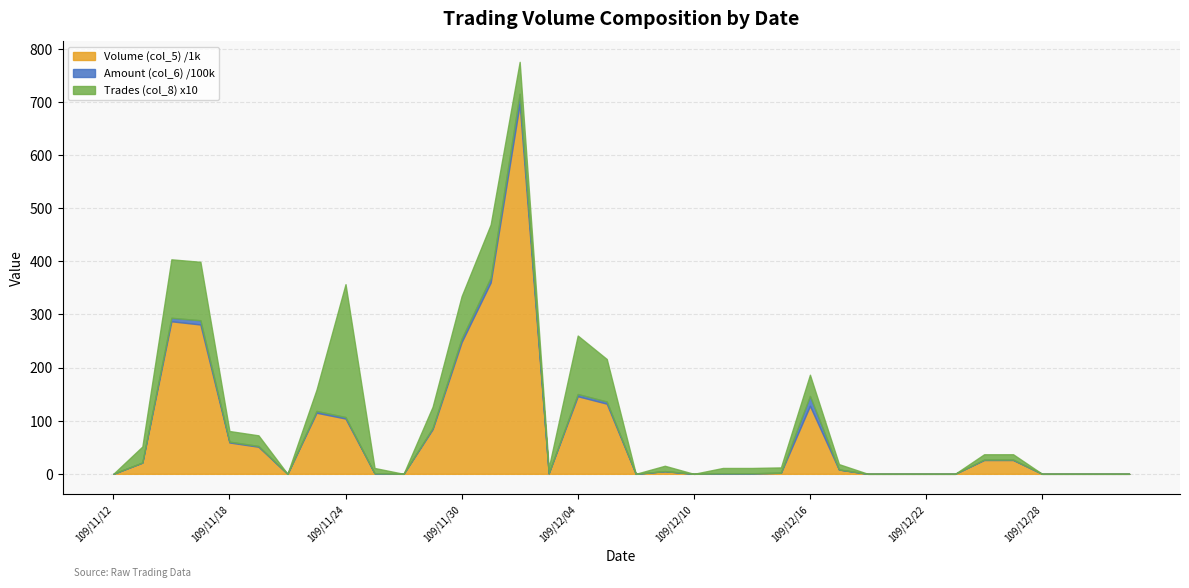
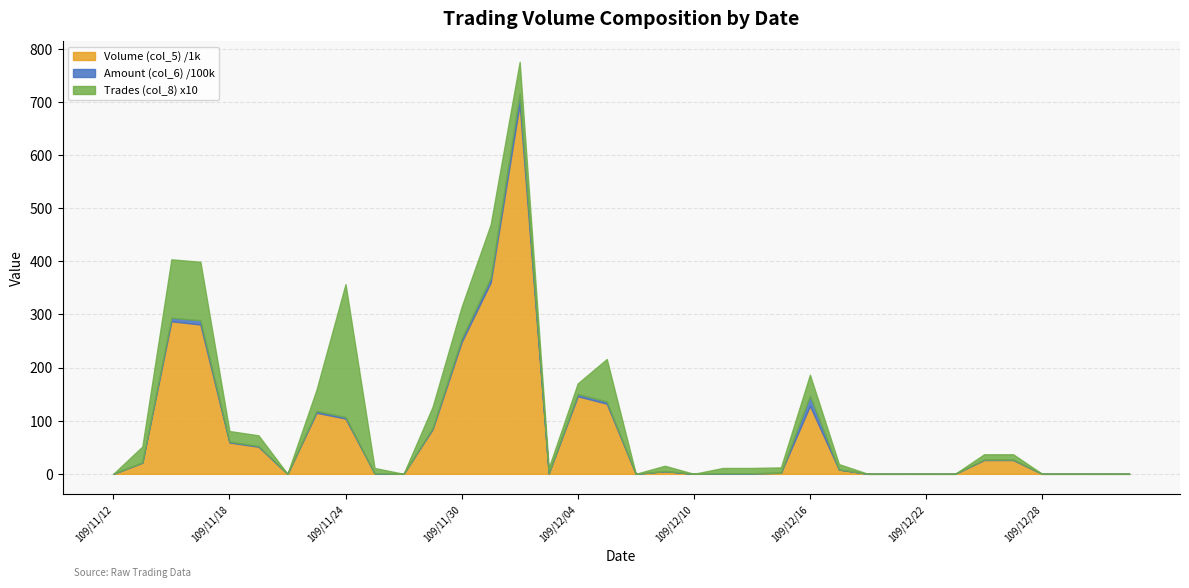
  {
    "Volume (col_5) /1k": {
      "109/11/30": 250,
      "109/12/16": 130
    },
    "Amount (col_6) /100k": {
      "109/11/30": 10,
      "109/12/16": 20
    },
    "Trades (col_8) x10": {
      "109/11/18": 20,
      "109/11/24": 250,
-     "109/11/30": 80,
-     "109/12/04": 110,
+     "109/11/30": 60,
+     "109/12/04": 20,
      "109/12/16": 40
    }
  }
